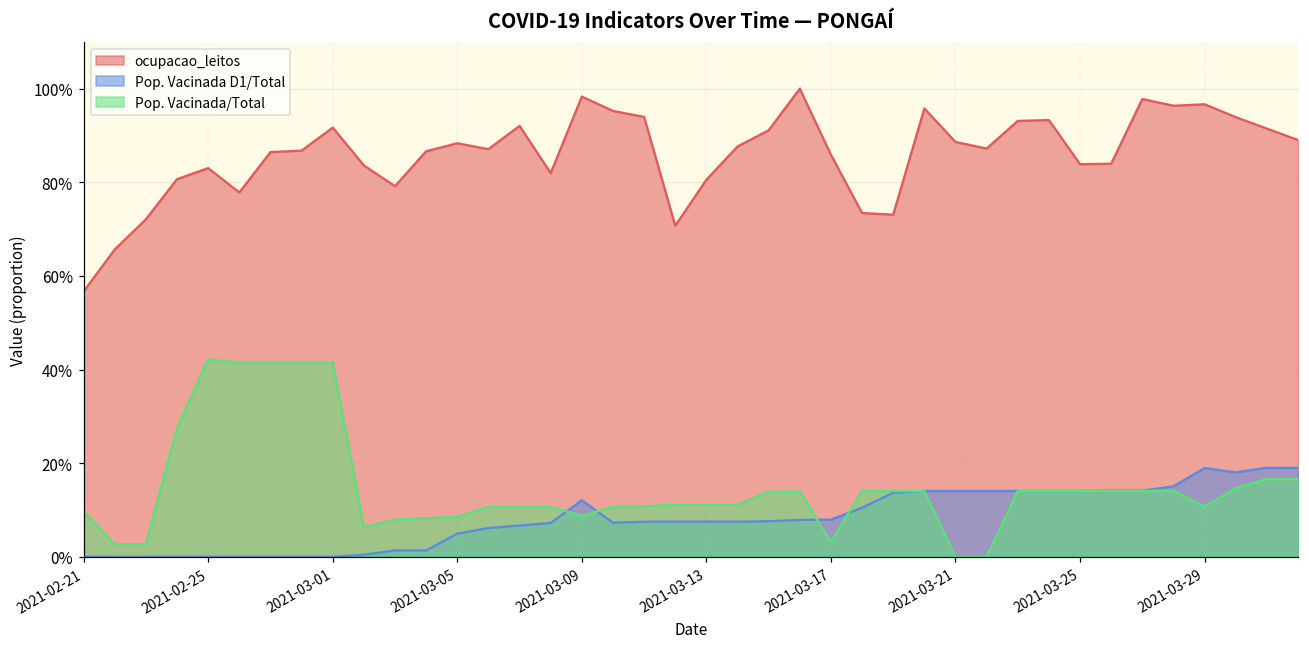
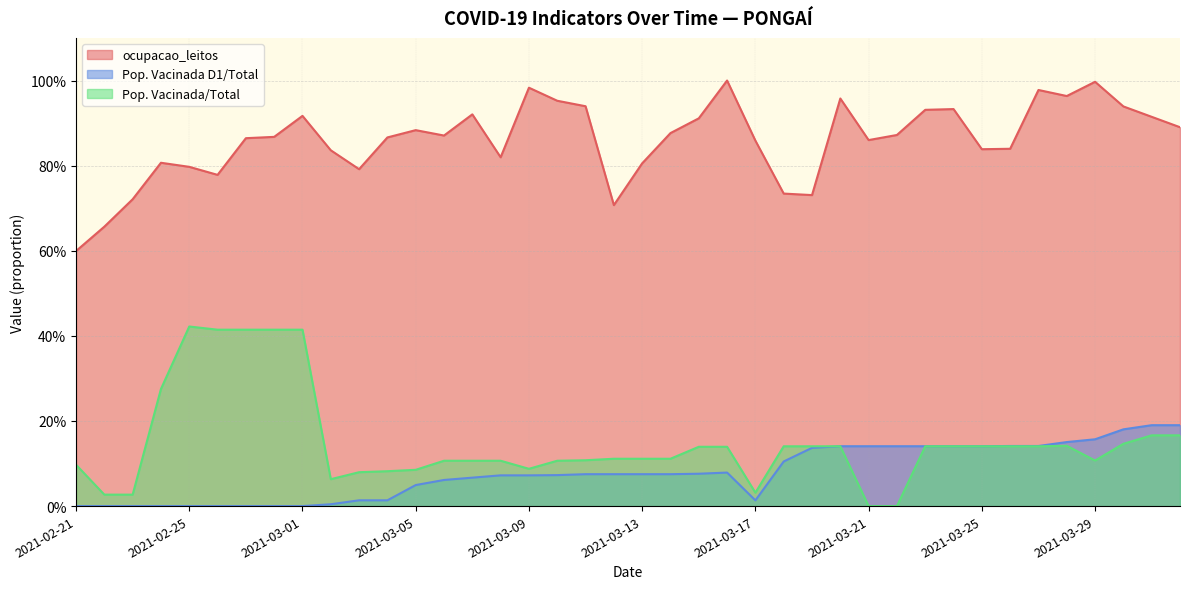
  {
    "ocupacao_leitos": {
-     "2021-02-21": "57%",
-     "2021-02-25": "83%",
+     "2021-02-21": "60%",
+     "2021-02-25": "80%",
      "2021-03-01": "92%",
      "2021-03-05": "88%",
      "2021-03-09": "98%",
      "2021-03-13": "81%",
      "2021-03-17": "86%",
-     "2021-03-21": "89%",
+     "2021-03-21": "86%",
      "2021-03-25": "84%",
-     "2021-03-29": "97%"
+     "2021-03-29": "100%"
    },
    "Pop. Vacinada D1/Total": {
      "2021-02-21": "0%",
      "2021-02-25": "0%",
      "2021-03-01": "0%",
      "2021-03-05": "5%",
-     "2021-03-09": "12%",
+     "2021-03-09": "7%",
      "2021-03-13": "7%",
-     "2021-03-17": "8%",
+     "2021-03-17": "1%",
      "2021-03-21": "14%",
-     "2021-03-29": "19%"
+     "2021-03-29": "16%"
    },
    "Pop. Vacinada/Total": {
      "2021-02-21": "10%",
      "2021-02-25": "42%",
      "2021-03-01": "41%",
      "2021-03-05": "9%",
      "2021-03-09": "9%",
      "2021-03-13": "11%",
      "2021-03-17": "3%",
      "2021-03-21": "0%",
      "2021-03-29": "11%"
    }
  }
